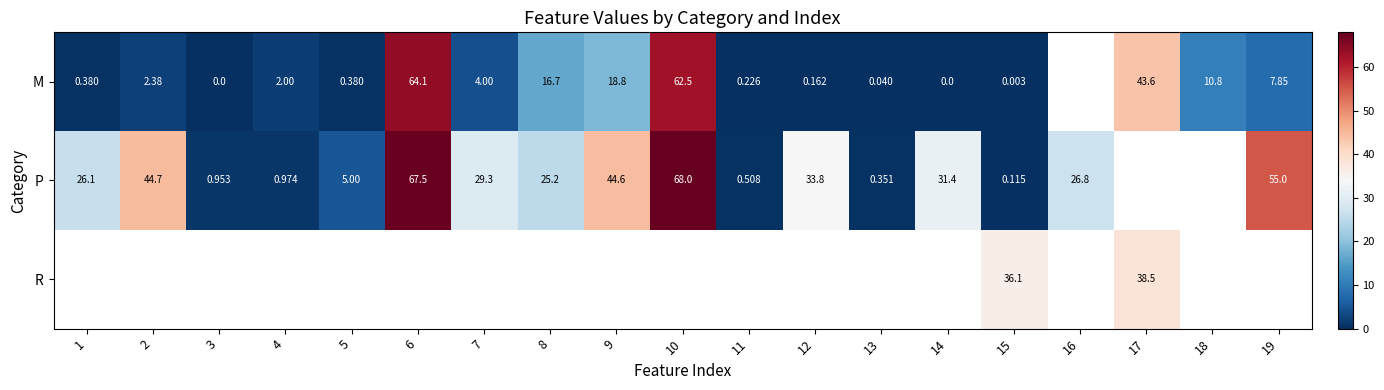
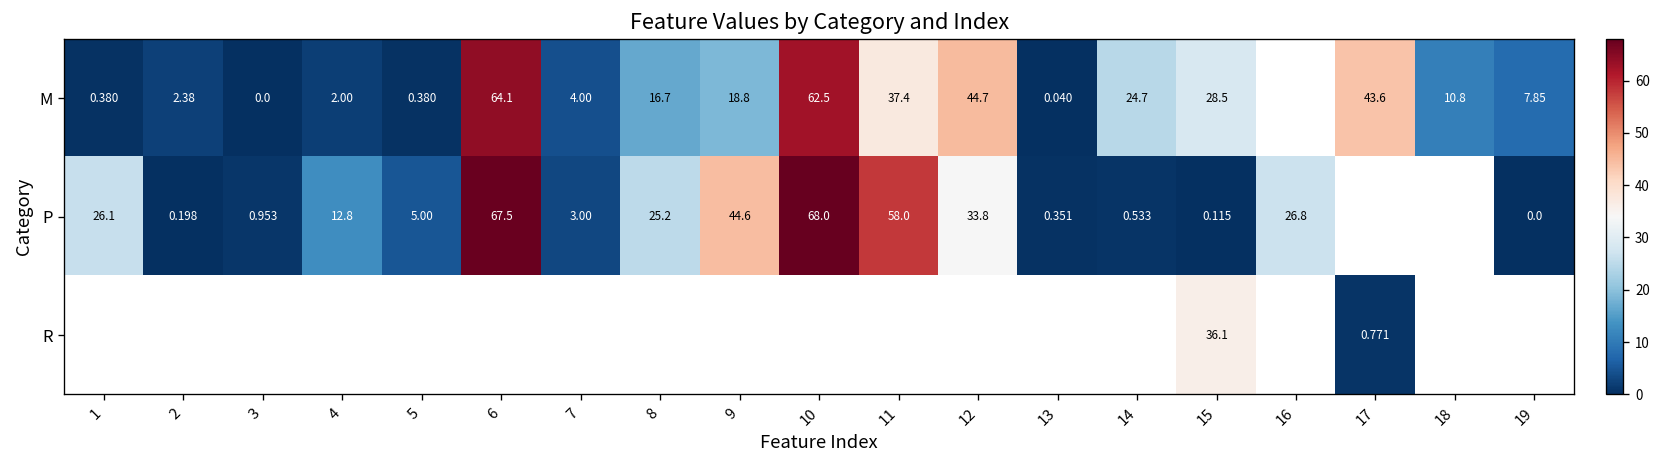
  {
    "M": {
      "1": 0.380,
      "2": 2.38,
      "3": 0.0,
      "4": 2.00,
      "5": 0.380,
      "6": 64.1,
      "7": 4.00,
      "8": 16.7,
      "9": 18.8,
      "10": 62.5,
-     "11": 0.226,
-     "12": 0.162,
+     "11": 37.4,
+     "12": 44.7,
      "13": 0.040,
-     "14": 0.0,
-     "15": 0.003,
+     "14": 24.7,
+     "15": 28.5,
      "17": 43.6,
      "18": 10.8,
      "19": 7.85
    },
    "P": {
      "1": 26.1,
-     "2": 44.7,
+     "2": 0.198,
      "3": 0.953,
-     "4": 0.974,
+     "4": 12.8,
      "5": 5.00,
      "6": 67.5,
-     "7": 29.3,
+     "7": 3.00,
      "8": 25.2,
      "9": 44.6,
      "10": 68.0,
-     "11": 0.508,
+     "11": 58.0,
      "12": 33.8,
      "13": 0.351,
-     "14": 31.4,
+     "14": 0.533,
      "15": 0.115,
      "16": 26.8,
-     "19": 55.0
+     "19": 0.0
    },
    "R": {
      "15": 36.1,
-     "17": 38.5
+     "17": 0.771
    }
  }
